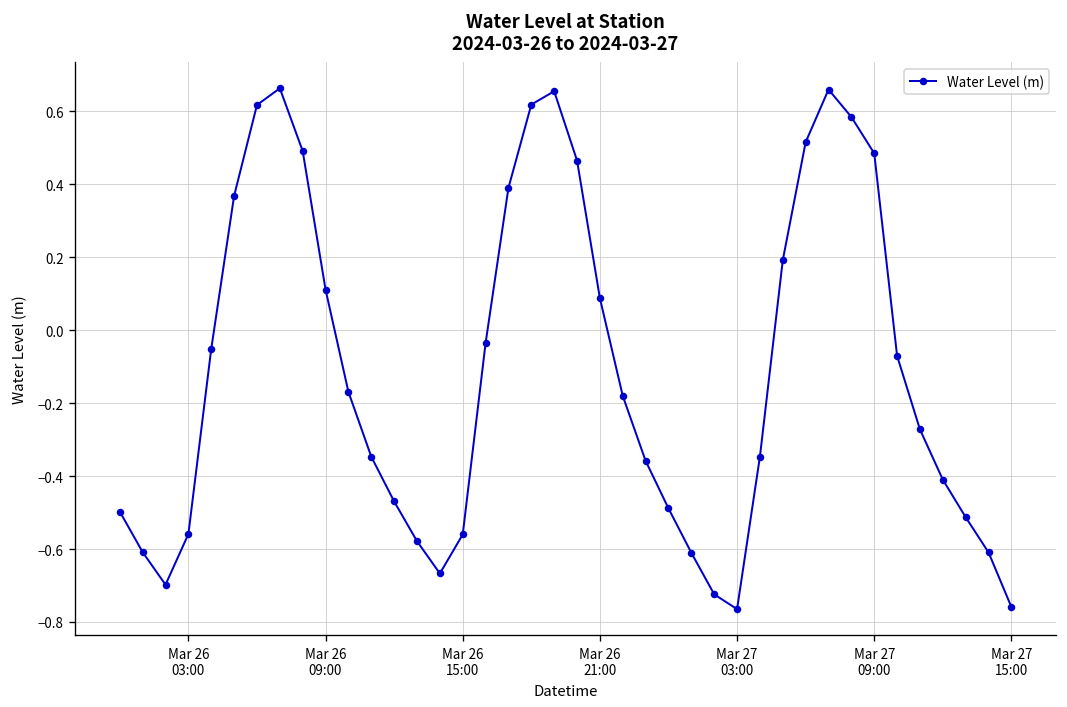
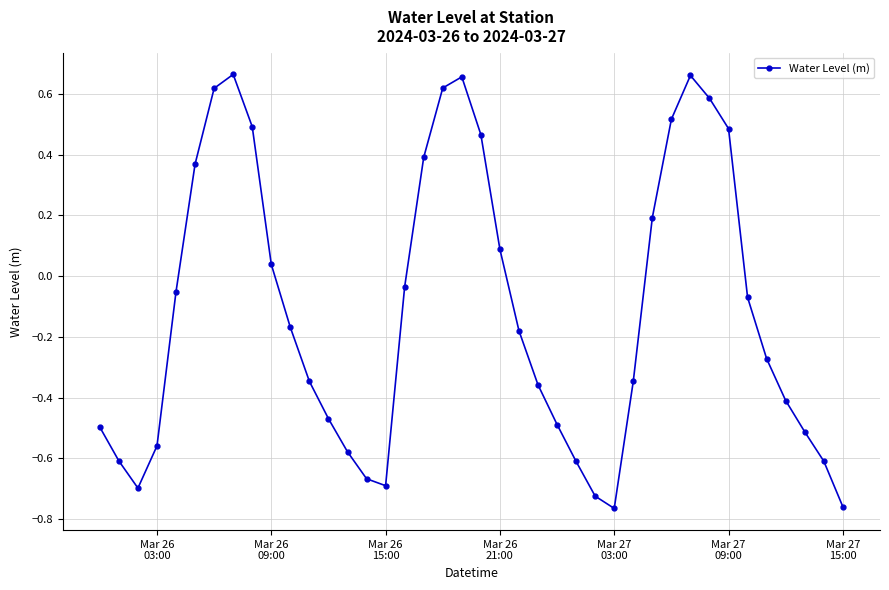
  {
    "Mar 26 03:00": -0.56,
-   "Mar 26 09:00": 0.11,
-   "Mar 26 15:00": -0.56,
+   "Mar 26 09:00": 0.04,
+   "Mar 26 15:00": -0.69,
    "Mar 26 21:00": 0.09,
    "Mar 27 03:00": -0.76,
    "Mar 27 09:00": 0.49,
    "Mar 27 15:00": -0.76
  }
